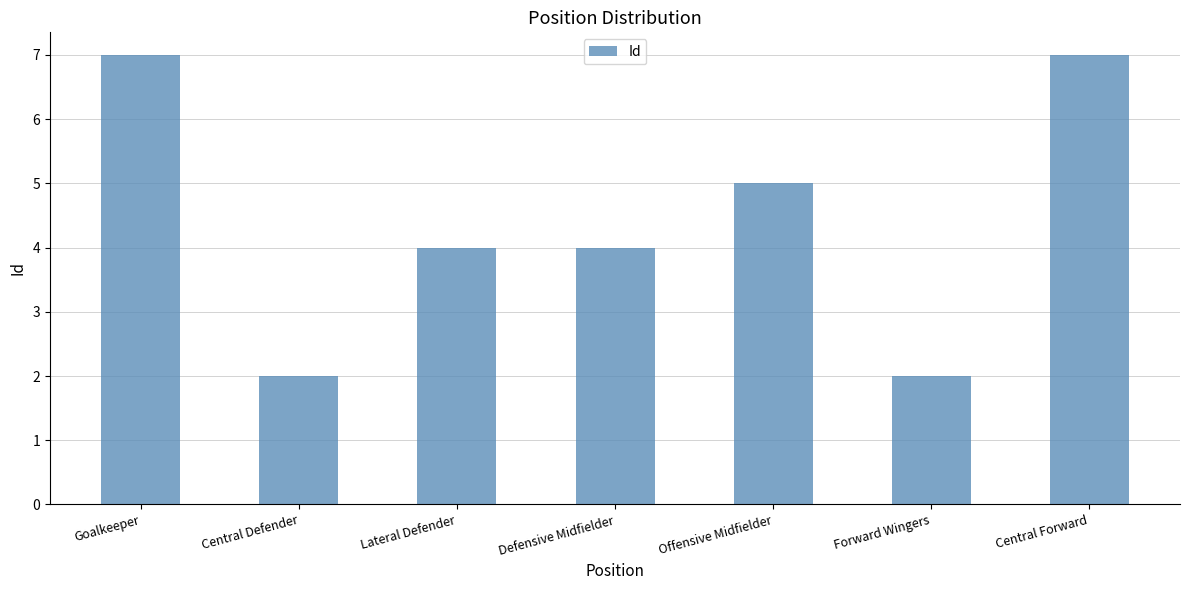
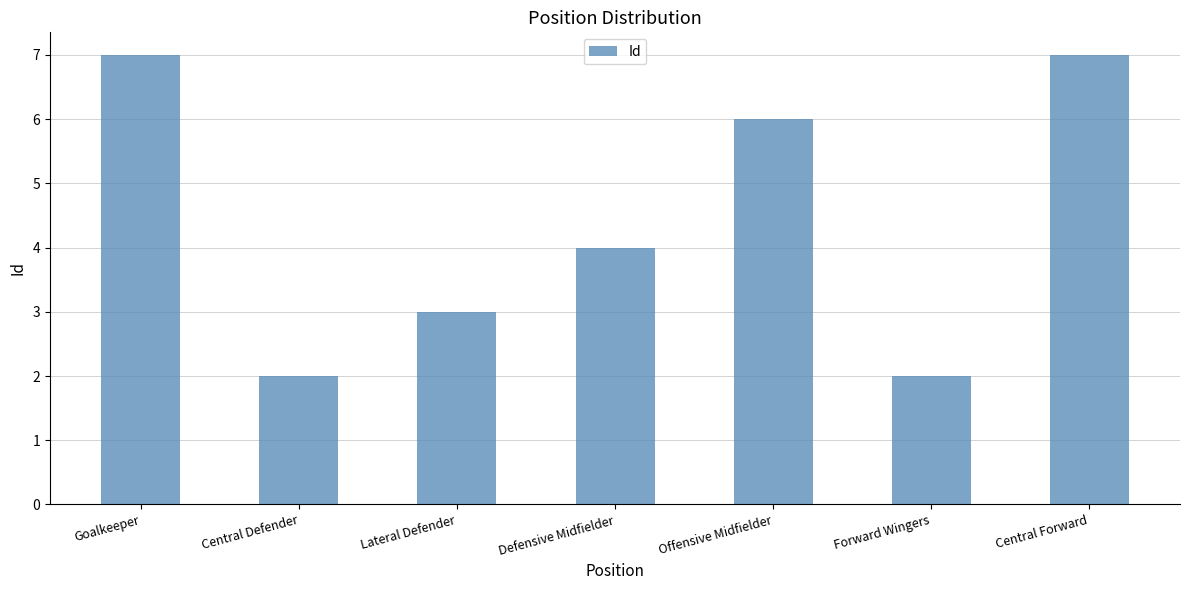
  {
    "Goalkeeper": 7,
    "Central Defender": 2,
-   "Lateral Defender": 4,
+   "Lateral Defender": 3,
    "Defensive Midfielder": 4,
-   "Offensive Midfielder": 5,
+   "Offensive Midfielder": 6,
    "Forward Wingers": 2,
    "Central Forward": 7
  }
